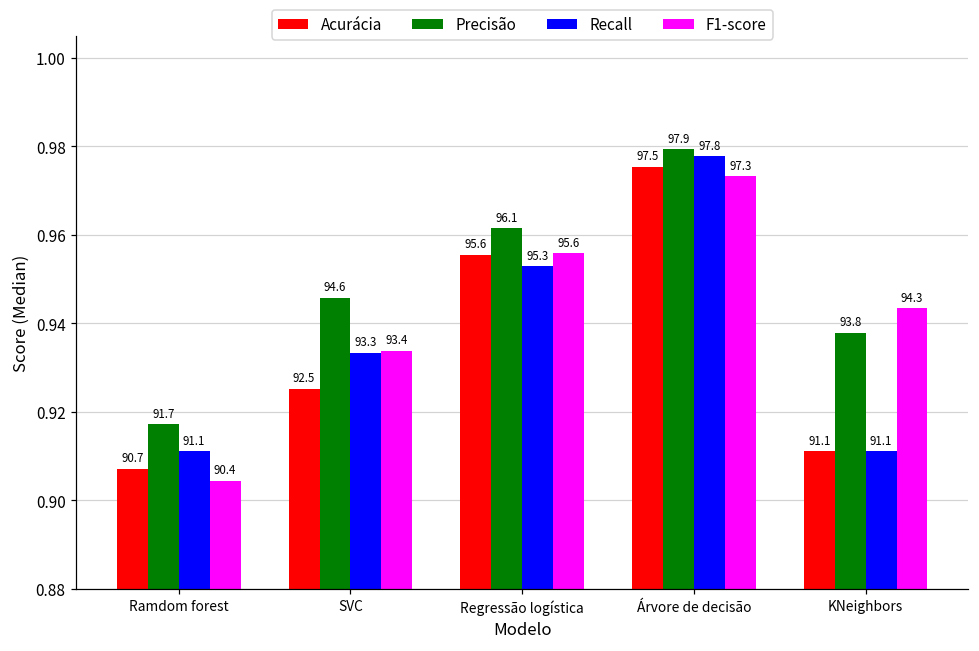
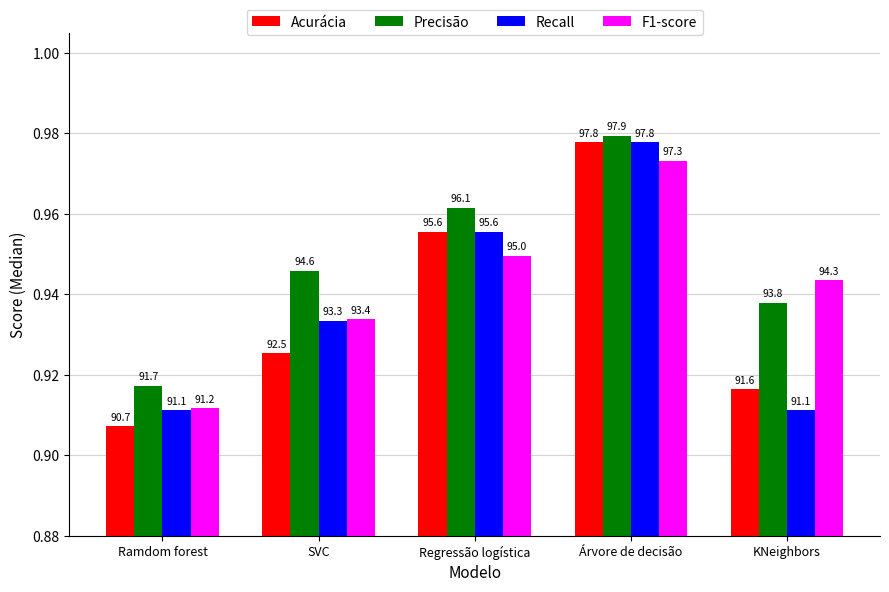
  {
    "Acurácia": {
-     "Árvore de decisão": 97.5,
-     "KNeighbors": 91.1
+     "Árvore de decisão": 97.8,
+     "KNeighbors": 91.6
    },
    "Recall": {
-     "Regressão logística": 95.3
+     "Regressão logística": 95.6
    },
    "F1-score": {
-     "Ramdom forest": 90.4,
-     "Regressão logística": 95.6
+     "Ramdom forest": 91.2,
+     "Regressão logística": 95.0
    }
  }
